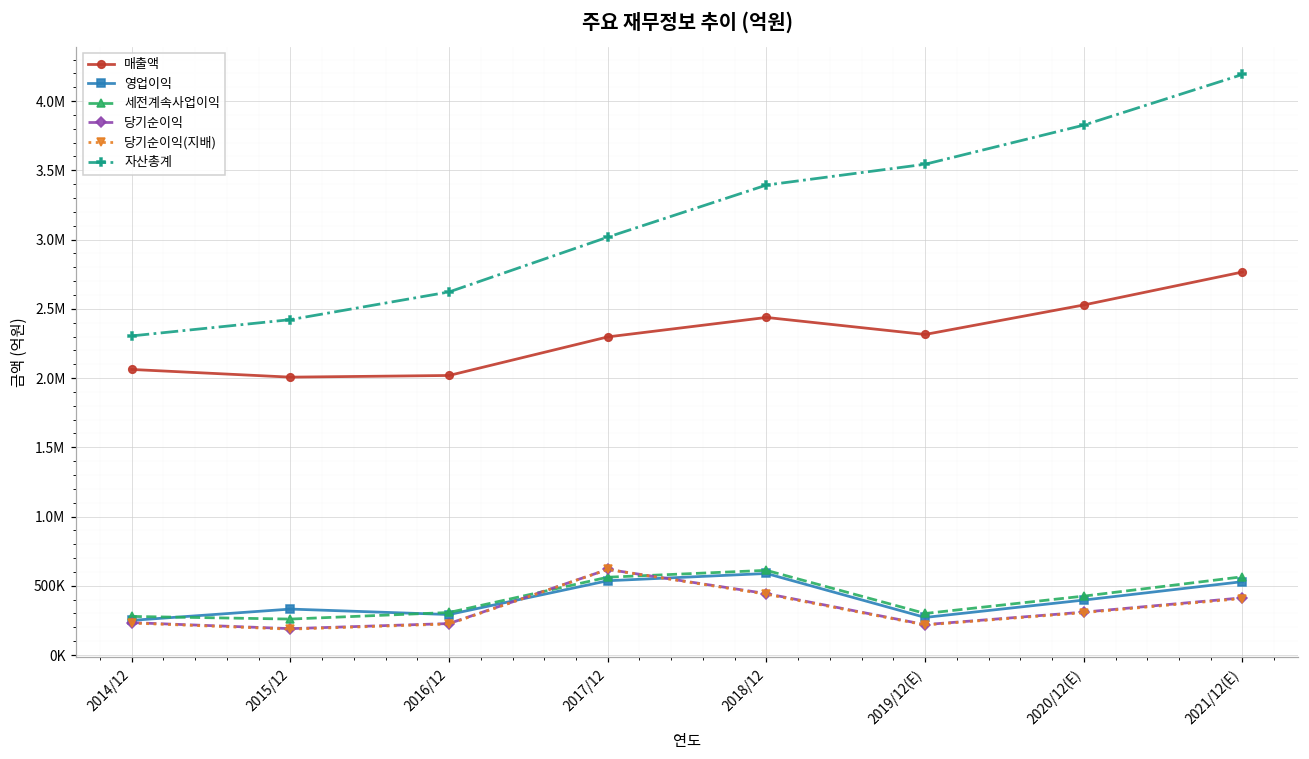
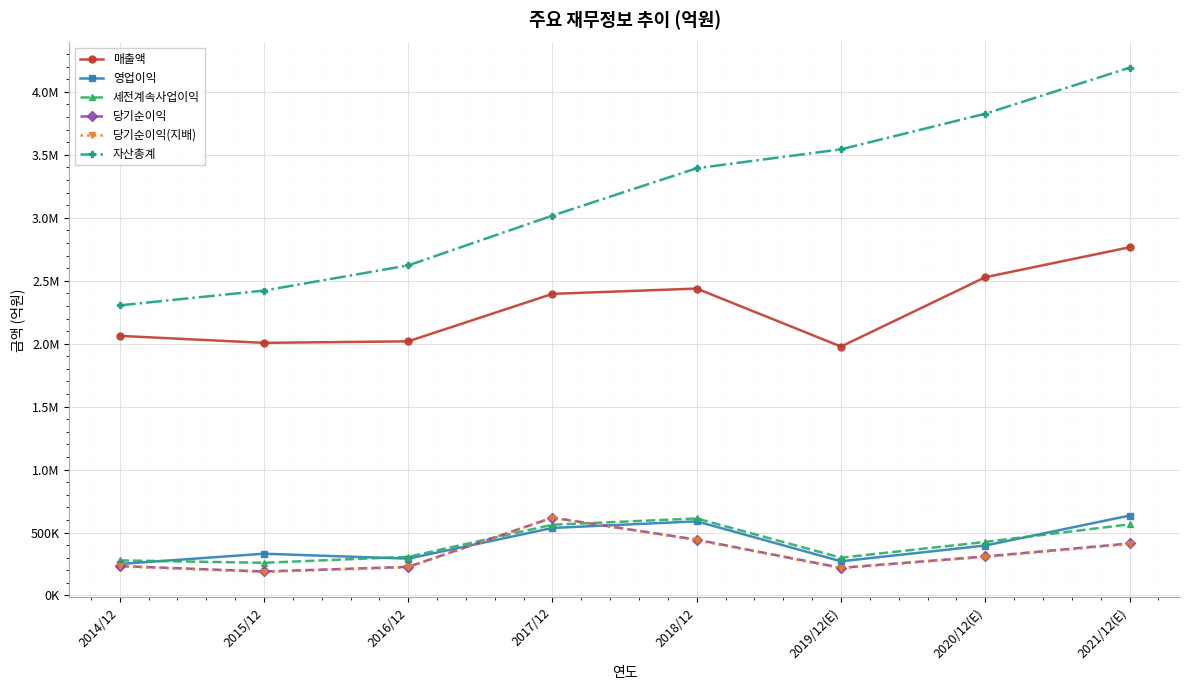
  {
    "매출액": {
      "2014/12": 2060000,
      "2015/12": 2010000,
      "2016/12": 2020000,
-     "2017/12": 2300000,
+     "2017/12": 2400000,
      "2018/12": 2440000,
-     "2019/12(E)": 2310000,
+     "2019/12(E)": 1980000,
      "2020/12(E)": 2530000,
      "2021/12(E)": 2770000
    },
    "영업이익": {
      "2015/12": 330000,
      "2017/12": 540000,
      "2018/12": 590000,
      "2019/12(E)": 270000,
      "2020/12(E)": 400000,
-     "2021/12(E)": 530000
+     "2021/12(E)": 630000
    }
  }
